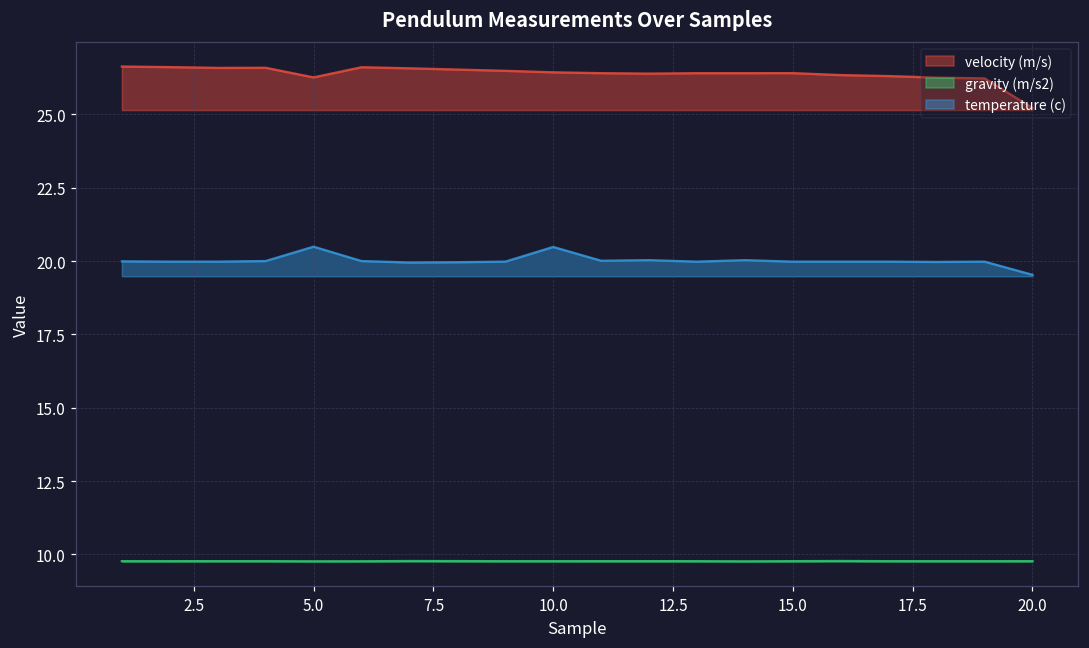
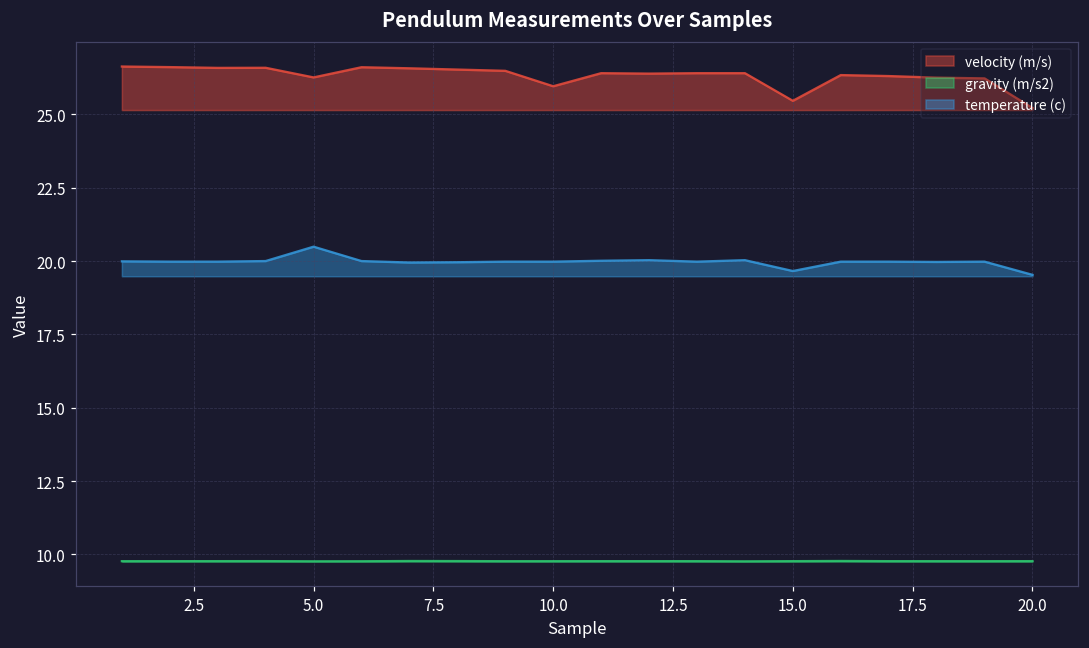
  {
    "velocity (m/s)": {
      "5.0": 26.3,
-     "10.0": 26.4,
-     "15.0": 26.4
+     "10.0": 26.0,
+     "15.0": 25.5
    },
    "gravity (m/s2)": {
      "5.0": 9.8,
      "10.0": 9.8,
      "15.0": 9.8,
      "20.0": 9.8
    },
    "temperature (c)": {
      "5.0": 20.5,
-     "10.0": 20.5,
-     "15.0": 20.0,
+     "10.0": 20.0,
+     "15.0": 19.7,
      "20.0": 19.5
    }
  }
